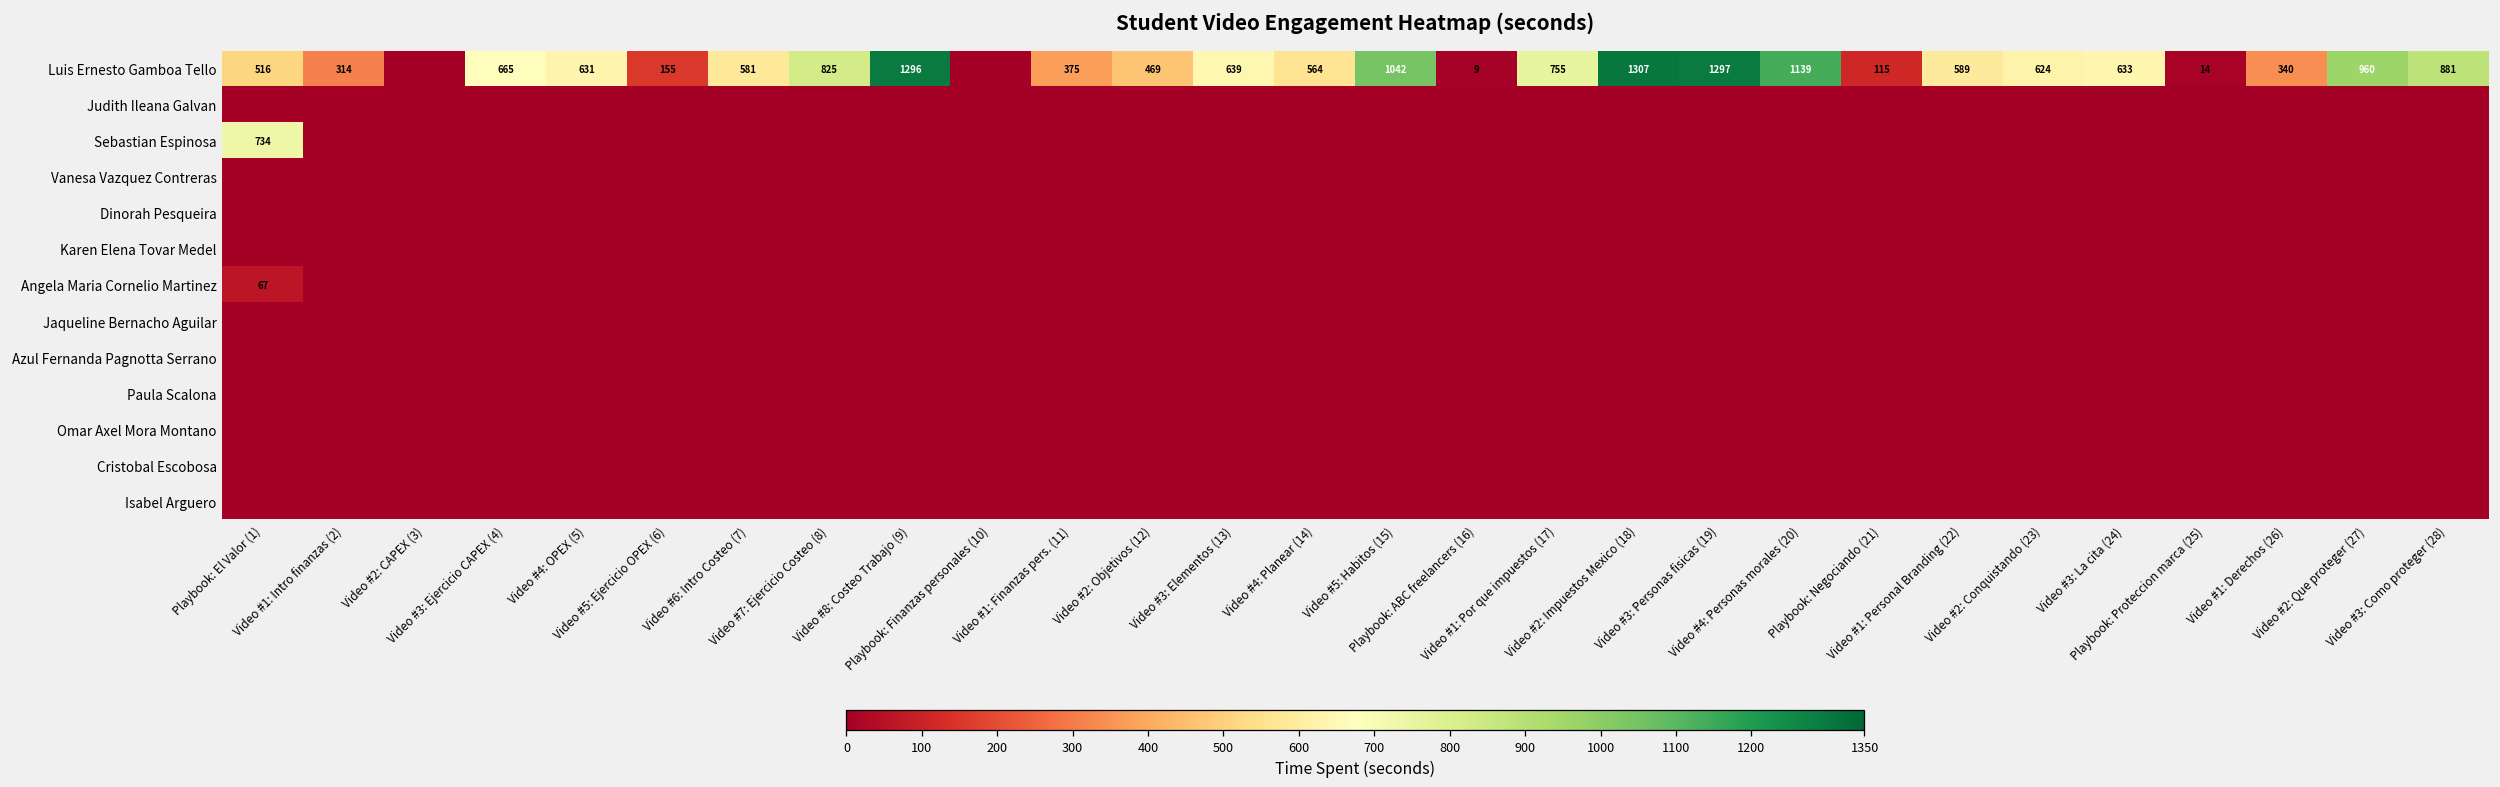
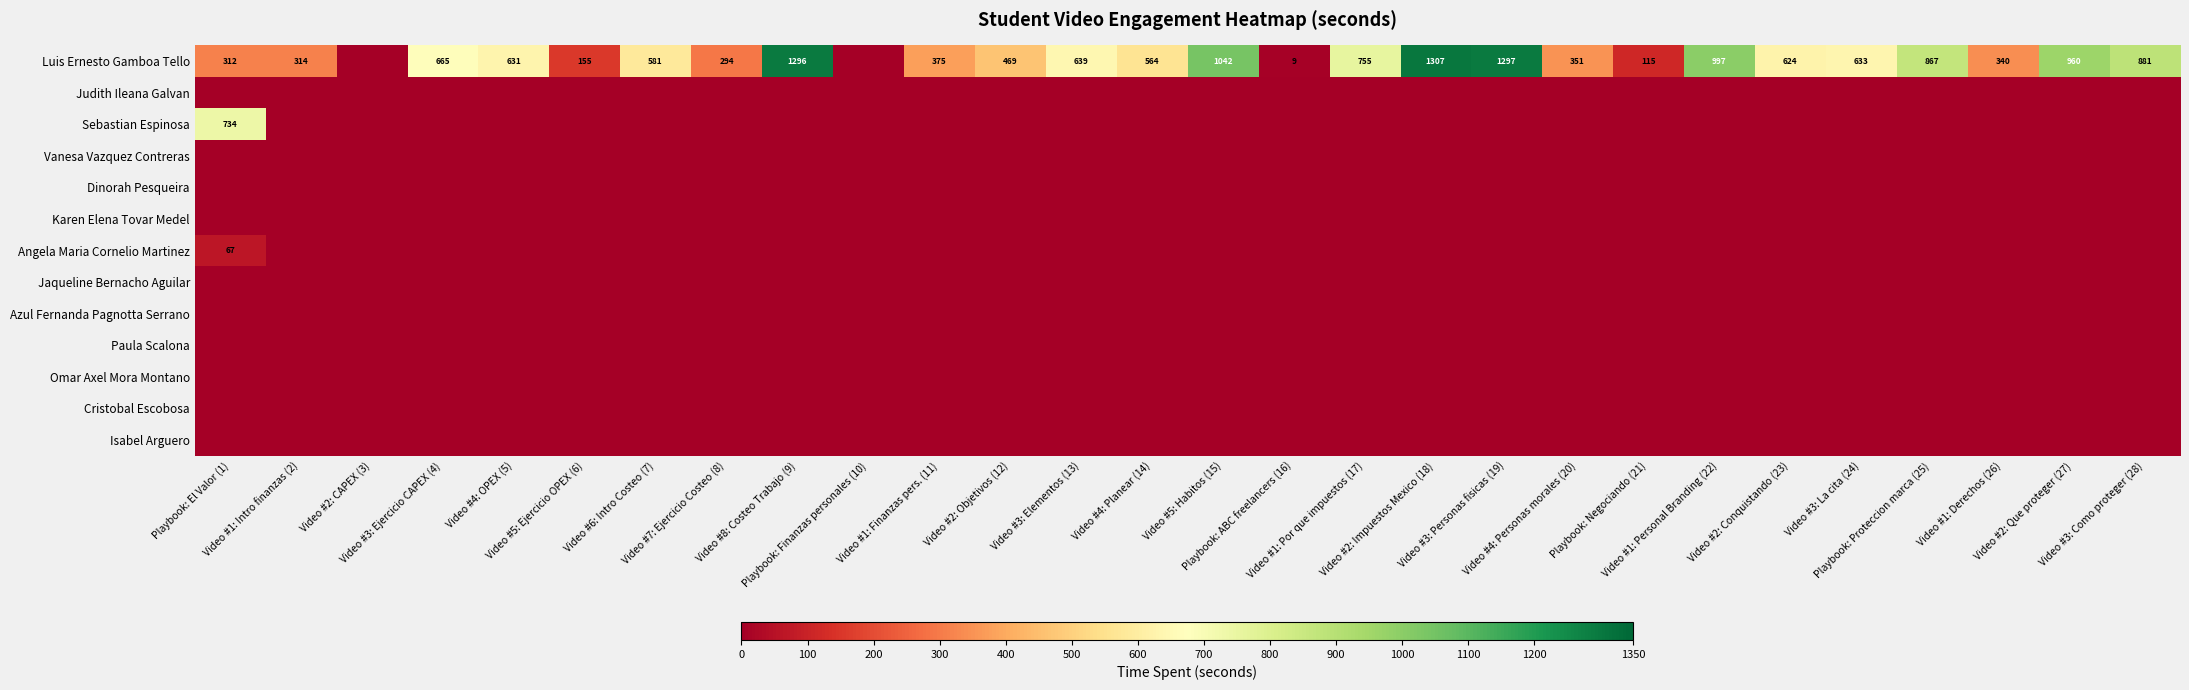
  {
    "Luis Ernesto Gamboa Tello": {
-     "Playbook: El Valor (1)": 516,
+     "Playbook: El Valor (1)": 312,
      "Video #1: Intro finanzas (2)": 314,
      "Video #3: Ejercicio CAPEX (4)": 665,
      "Video #4: OPEX (5)": 631,
      "Video #5: Ejercicio OPEX (6)": 155,
      "Video #6: Intro Costeo (7)": 581,
-     "Video #7: Ejercicio Costeo (8)": 825,
+     "Video #7: Ejercicio Costeo (8)": 294,
      "Video #8: Costeo Trabajo (9)": 1296,
      "Video #1: Finanzas pers. (11)": 375,
      "Video #2: Objetivos (12)": 469,
      "Video #3: Elementos (13)": 639,
      "Video #4: Planear (14)": 564,
      "Video #5: Habitos (15)": 1042,
      "Playbook: ABC freelancers (16)": 9,
      "Video #1: Por que impuestos (17)": 755,
      "Video #2: Impuestos Mexico (18)": 1307,
      "Video #3: Personas fisicas (19)": 1297,
-     "Video #4: Personas morales (20)": 1139,
+     "Video #4: Personas morales (20)": 351,
      "Playbook: Negociando (21)": 115,
-     "Video #1: Personal Branding (22)": 589,
+     "Video #1: Personal Branding (22)": 997,
      "Video #2: Conquistando (23)": 624,
      "Video #3: La cita (24)": 633,
-     "Playbook: Proteccion marca (25)": 14,
+     "Playbook: Proteccion marca (25)": 867,
      "Video #1: Derechos (26)": 340,
      "Video #2: Que proteger (27)": 960,
      "Video #3: Como proteger (28)": 881
    },
    "Sebastian Espinosa": {
      "Playbook: El Valor (1)": 734
    },
    "Angela Maria Cornelio Martinez": {
      "Playbook: El Valor (1)": 67
    }
  }
